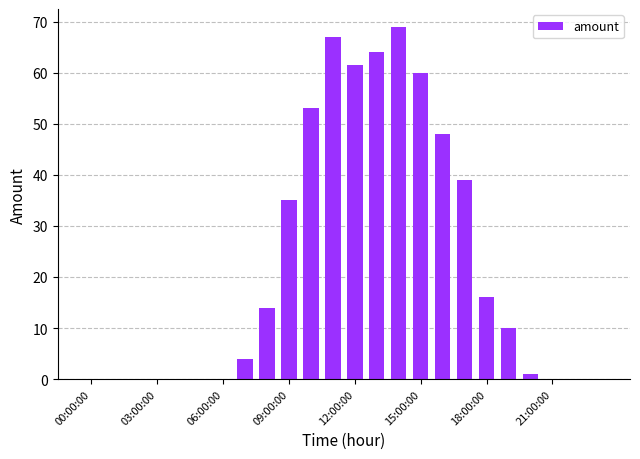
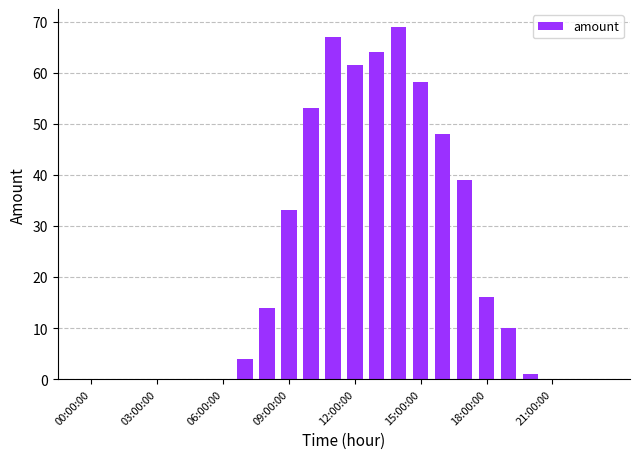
  {
    "00:00:00": 0,
    "03:00:00": 0,
    "06:00:00": 0,
-   "09:00:00": 35,
+   "09:00:00": 33,
    "12:00:00": 62,
-   "15:00:00": 60,
+   "15:00:00": 58,
    "18:00:00": 16,
    "21:00:00": 0
  }
